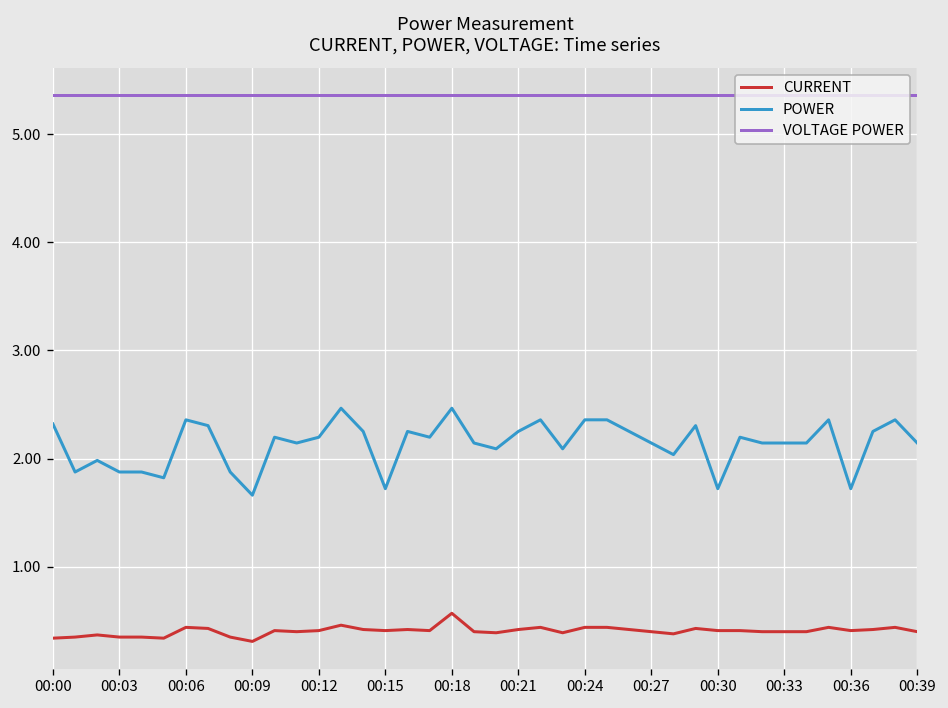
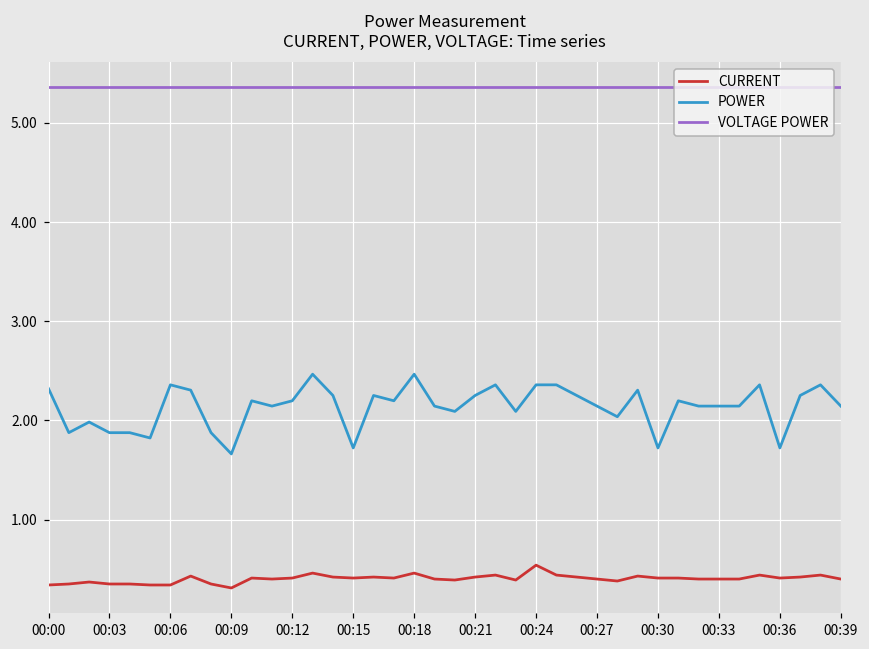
  {
    "CURRENT": {
      "00:00": 0.3,
      "00:03": 0.4,
-     "00:06": 0.4,
+     "00:06": 0.3,
      "00:09": 0.3,
      "00:12": 0.4,
      "00:15": 0.4,
-     "00:18": 0.6,
+     "00:18": 0.5,
      "00:21": 0.4,
-     "00:24": 0.4,
+     "00:24": 0.5,
      "00:27": 0.4,
      "00:30": 0.4,
      "00:33": 0.4,
      "00:36": 0.4,
      "00:39": 0.4
    },
    "POWER": {
      "00:00": 2.3,
      "00:03": 1.9,
      "00:06": 2.4,
      "00:09": 1.7,
      "00:12": 2.2,
      "00:15": 1.7,
      "00:18": 2.5,
      "00:21": 2.3,
      "00:24": 2.4,
      "00:27": 2.1,
      "00:30": 1.7,
      "00:33": 2.1,
      "00:36": 1.7,
      "00:39": 2.1
    },
    "VOLTAGE POWER": {
      "00:00": 5.4,
      "00:03": 5.4,
      "00:06": 5.4,
      "00:09": 5.4,
      "00:12": 5.4,
      "00:15": 5.4,
      "00:18": 5.4,
      "00:21": 5.4,
      "00:24": 5.4,
      "00:27": 5.4,
      "00:30": 5.4,
      "00:39": 5.4
    }
  }
